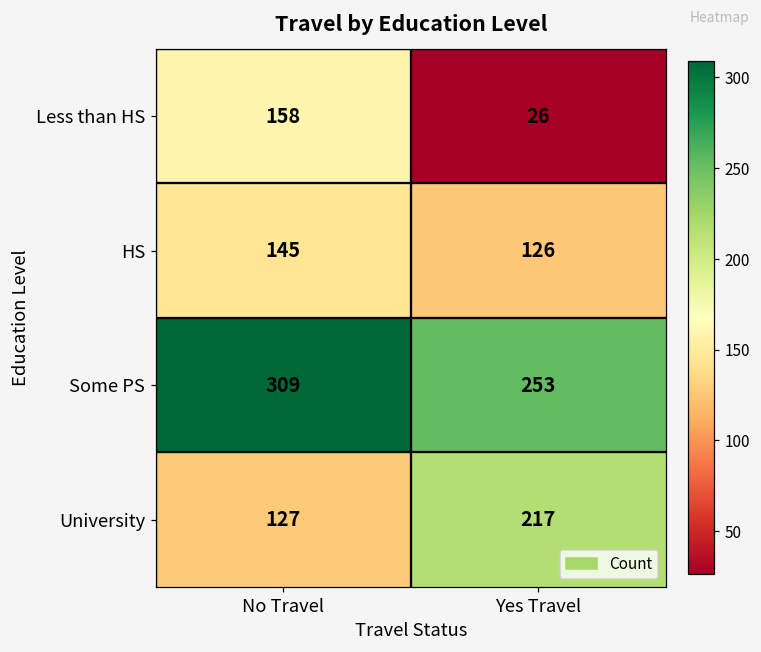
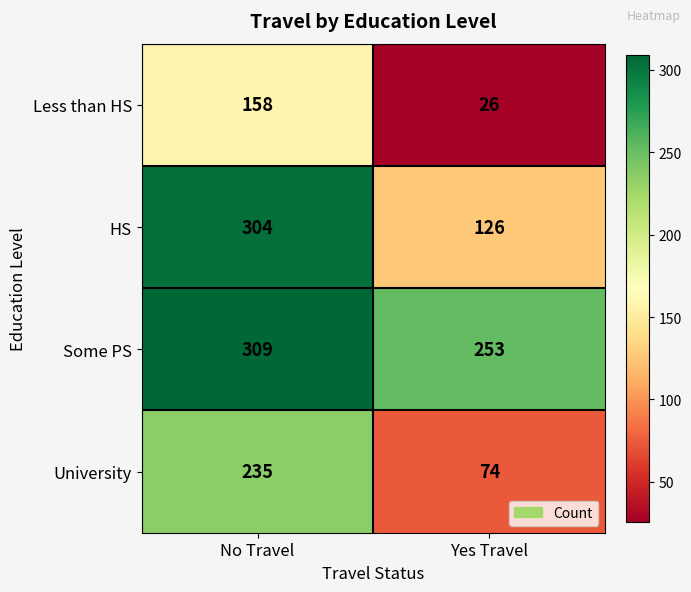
  {
    "Less than HS": {
      "No Travel": 158,
      "Yes Travel": 26
    },
    "HS": {
-     "No Travel": 145,
+     "No Travel": 304,
      "Yes Travel": 126
    },
    "Some PS": {
      "No Travel": 309,
      "Yes Travel": 253
    },
    "University": {
-     "No Travel": 127,
-     "Yes Travel": 217
+     "No Travel": 235,
+     "Yes Travel": 74
    }
  }
